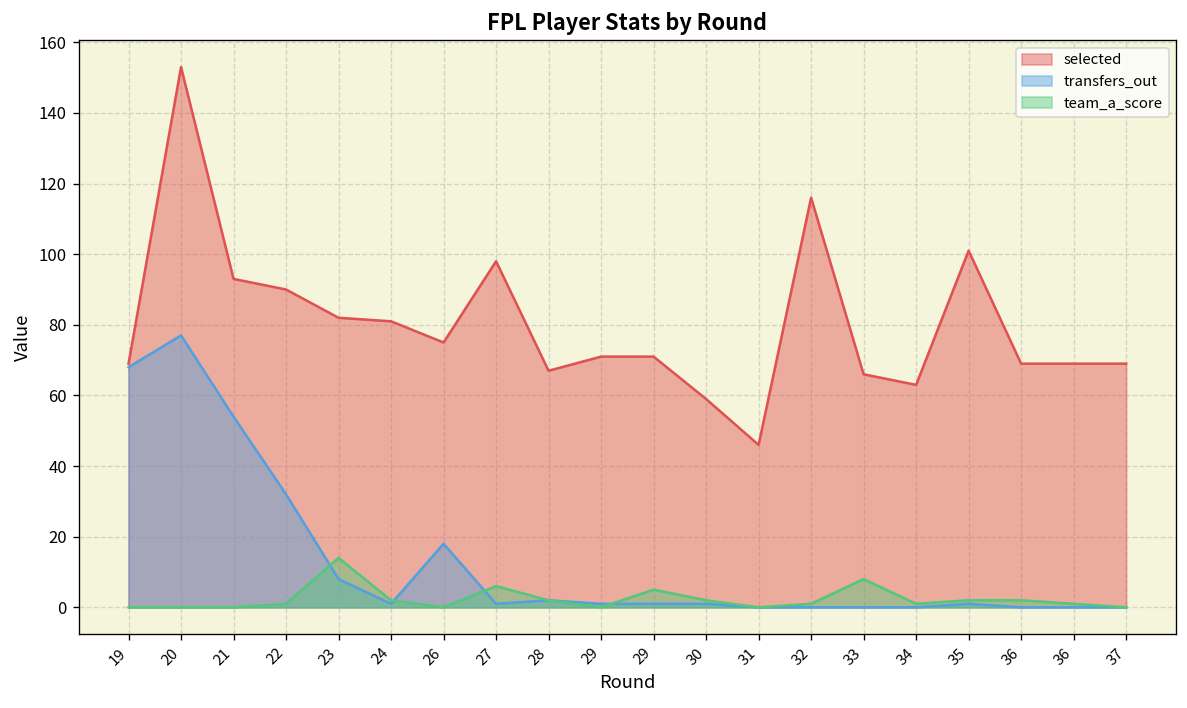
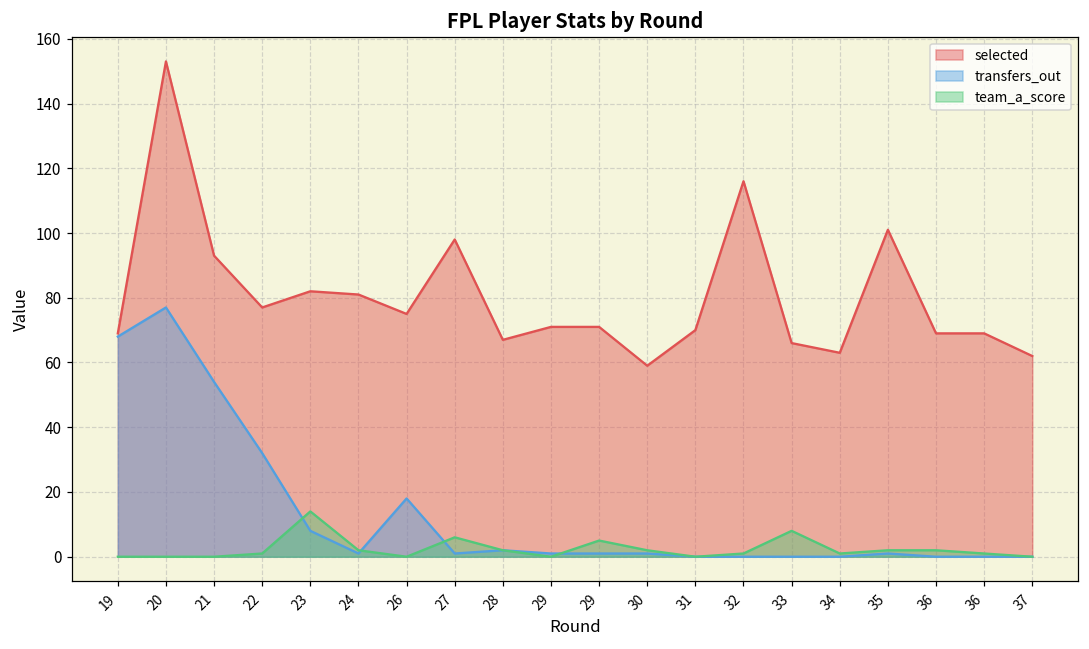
  {
    "selected": {
      "19": 69,
      "20": 153,
      "21": 93,
-     "22": 90,
+     "22": 77,
      "23": 82,
      "24": 81,
      "26": 75,
      "27": 98,
      "28": 67,
      "30": 59,
-     "31": 46,
+     "31": 70,
      "32": 116,
      "33": 66,
      "34": 63,
      "35": 101,
-     "37": 69
+     "37": 62
    },
    "transfers_out": {
      "19": 68,
      "20": 77,
      "21": 54,
      "22": 32,
      "23": 8,
      "24": 1,
      "26": 18,
      "27": 1,
      "30": 1,
      "32": 0,
      "33": 0,
      "34": 0,
      "35": 1
    },
    "team_a_score": {
      "19": 0,
      "20": 0,
      "21": 0,
      "22": 1,
      "23": 14,
      "24": 2,
      "26": 0,
      "27": 6,
      "30": 2,
      "32": 1,
      "33": 8,
      "34": 1,
      "35": 2
    }
  }
